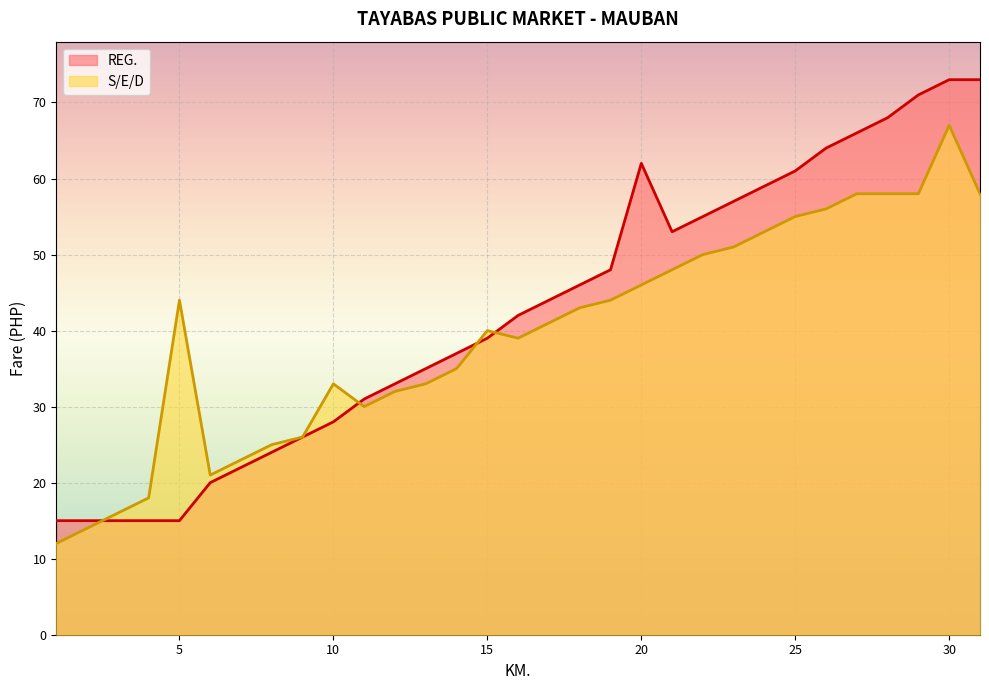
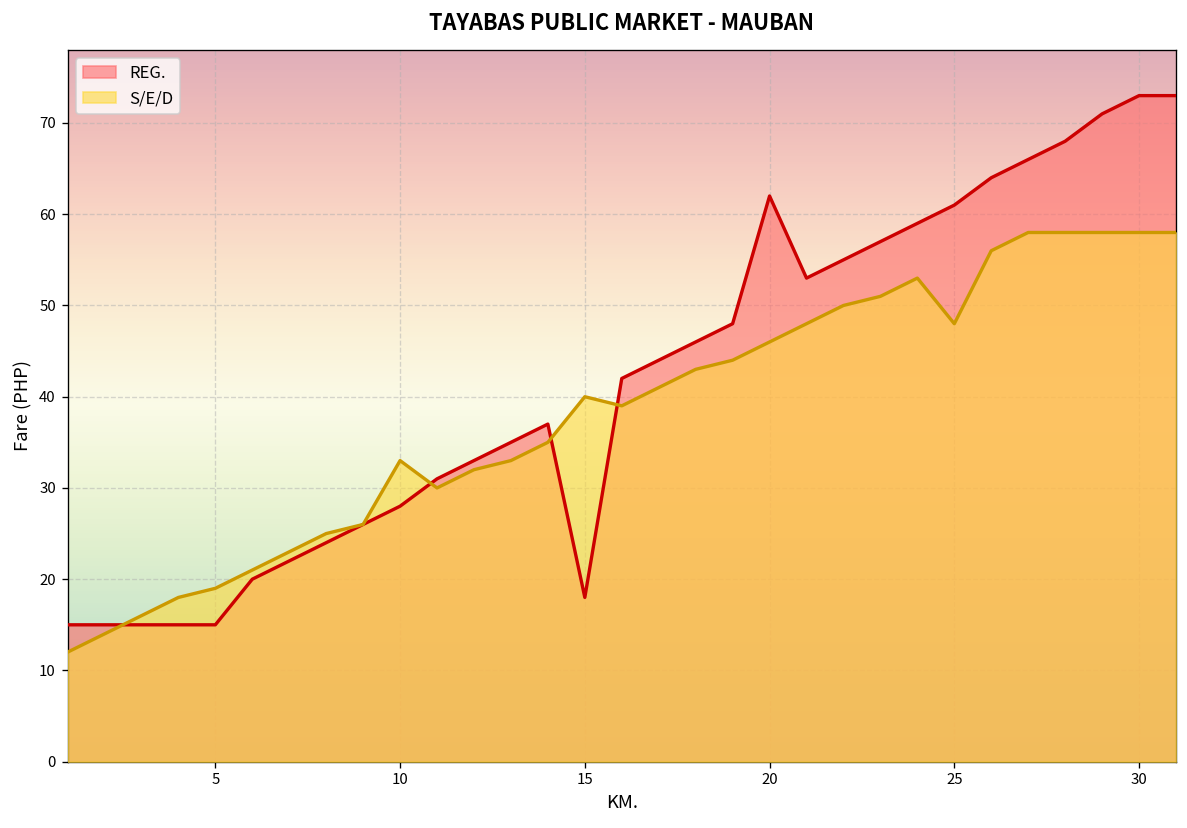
  {
    "REG.": {
      "5": 15,
      "10": 28,
-     "15": 39,
+     "15": 18,
      "20": 62,
      "25": 61,
      "30": 73
    },
    "S/E/D": {
-     "5": 44,
+     "5": 19,
      "10": 33,
      "15": 40,
      "20": 46,
-     "25": 55,
-     "30": 67
+     "25": 48,
+     "30": 58
    }
  }
